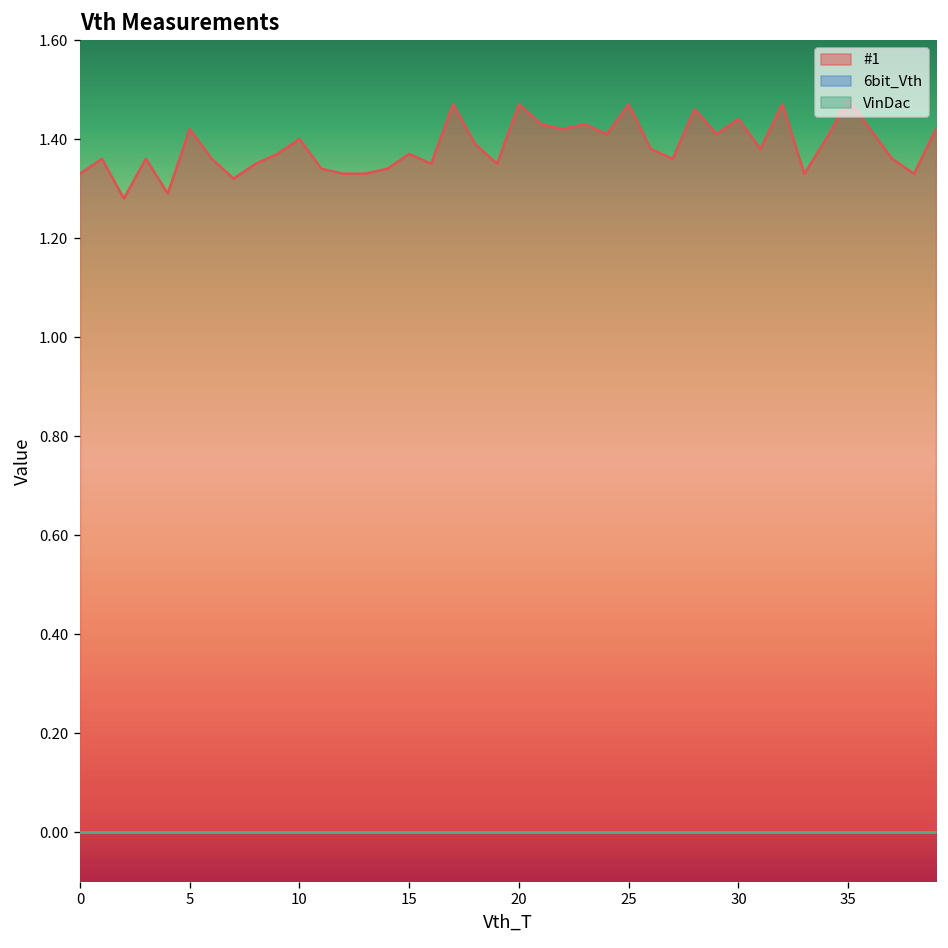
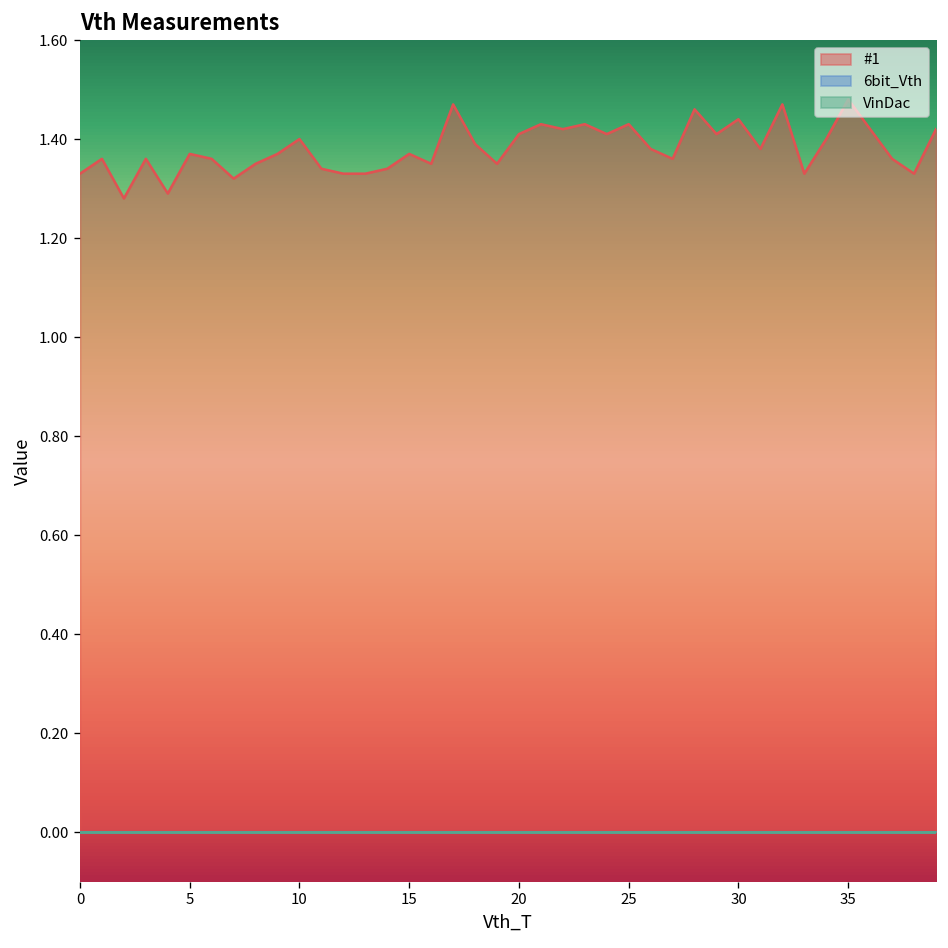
  {
    "#1": {
      "0": 1.33,
-     "5": 1.42,
+     "5": 1.37,
      "10": 1.40,
      "15": 1.37,
-     "20": 1.47,
-     "25": 1.47,
+     "20": 1.41,
+     "25": 1.43,
      "30": 1.44
    },
    "VinDac": {
      "0": 0.00,
      "5": 0.00,
      "10": 0.00,
      "15": 0.00,
      "20": 0.00,
      "25": 0.00,
      "30": 0.00,
      "35": 0.00
    }
  }
